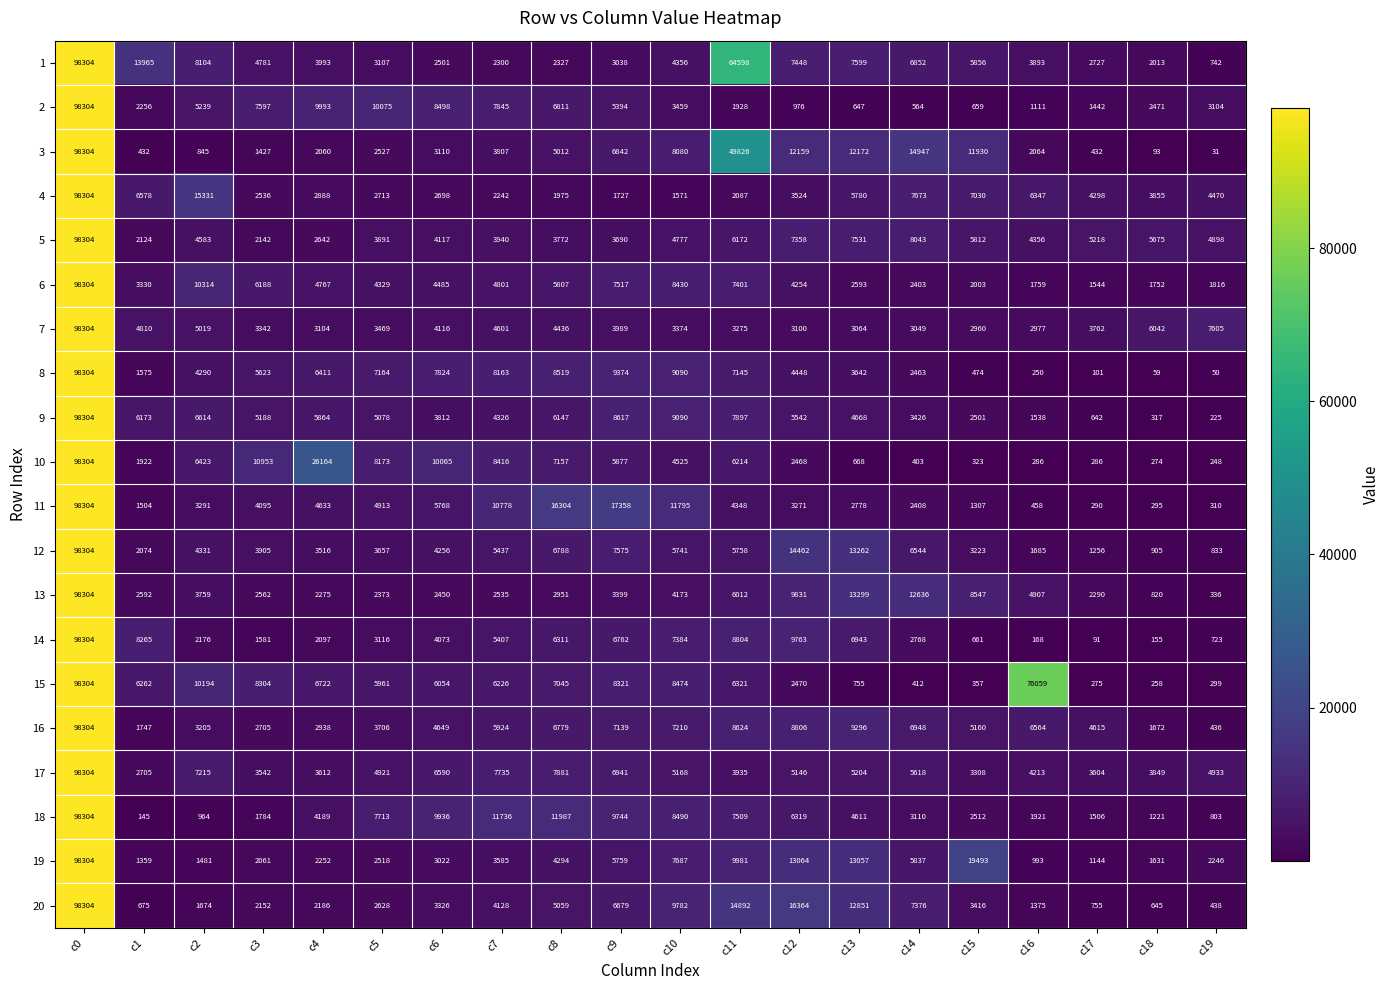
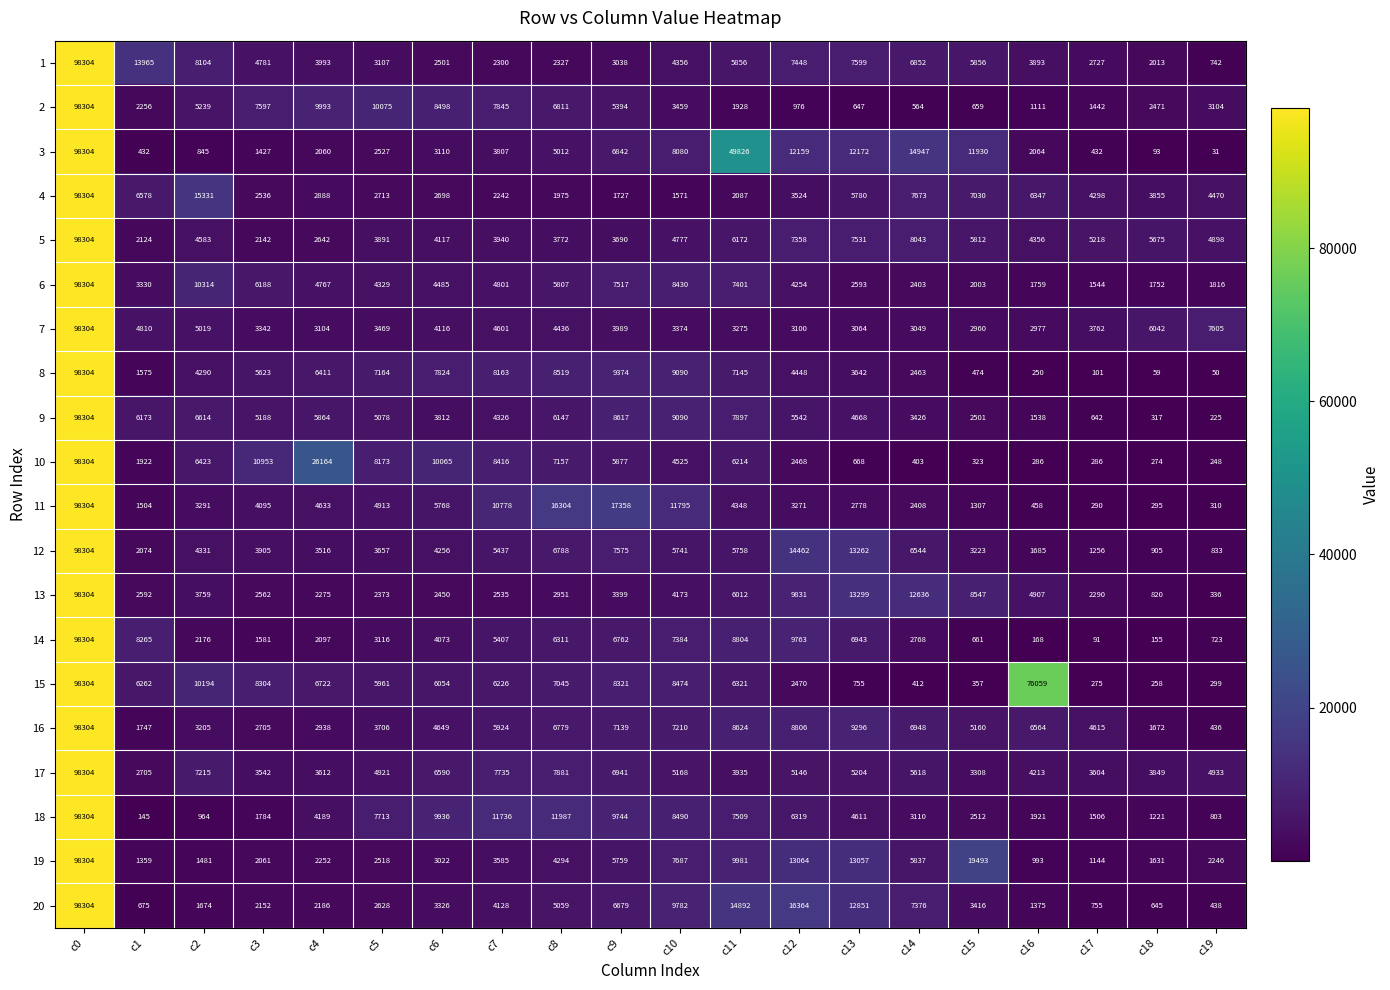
  {
    "1": {
      "c0": 98304,
      "c1": 13965,
      "c2": 8104,
      "c3": 4781,
      "c4": 3993,
      "c5": 3107,
      "c6": 2501,
      "c7": 2300,
      "c8": 2327,
      "c9": 3038,
      "c10": 4356,
-     "c11": 64598,
+     "c11": 5856,
      "c12": 7448,
      "c13": 7599,
      "c14": 6852,
      "c15": 5856,
      "c16": 3893,
      "c17": 2727,
      "c18": 2013,
      "c19": 742
    }
  }
